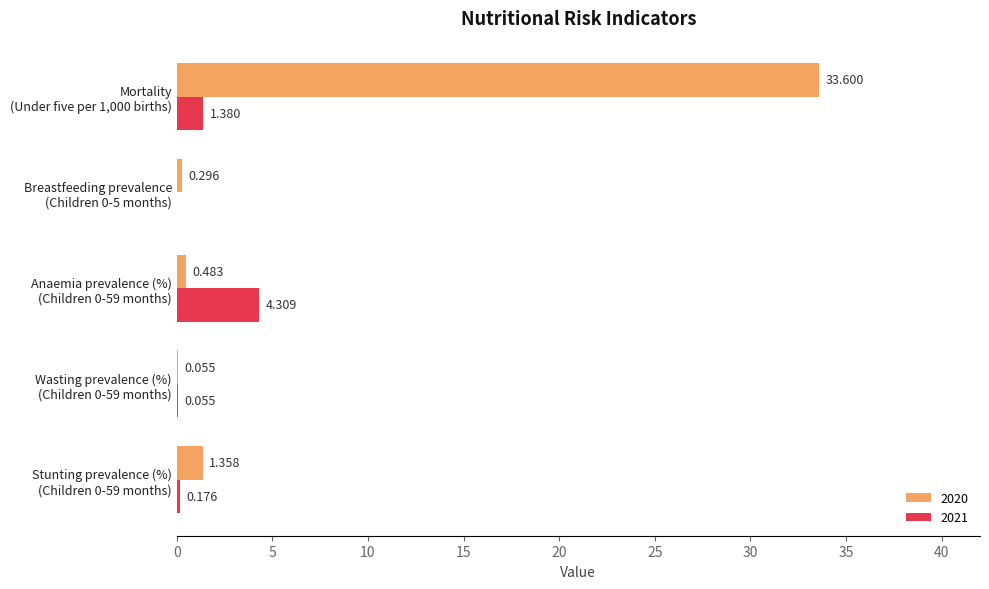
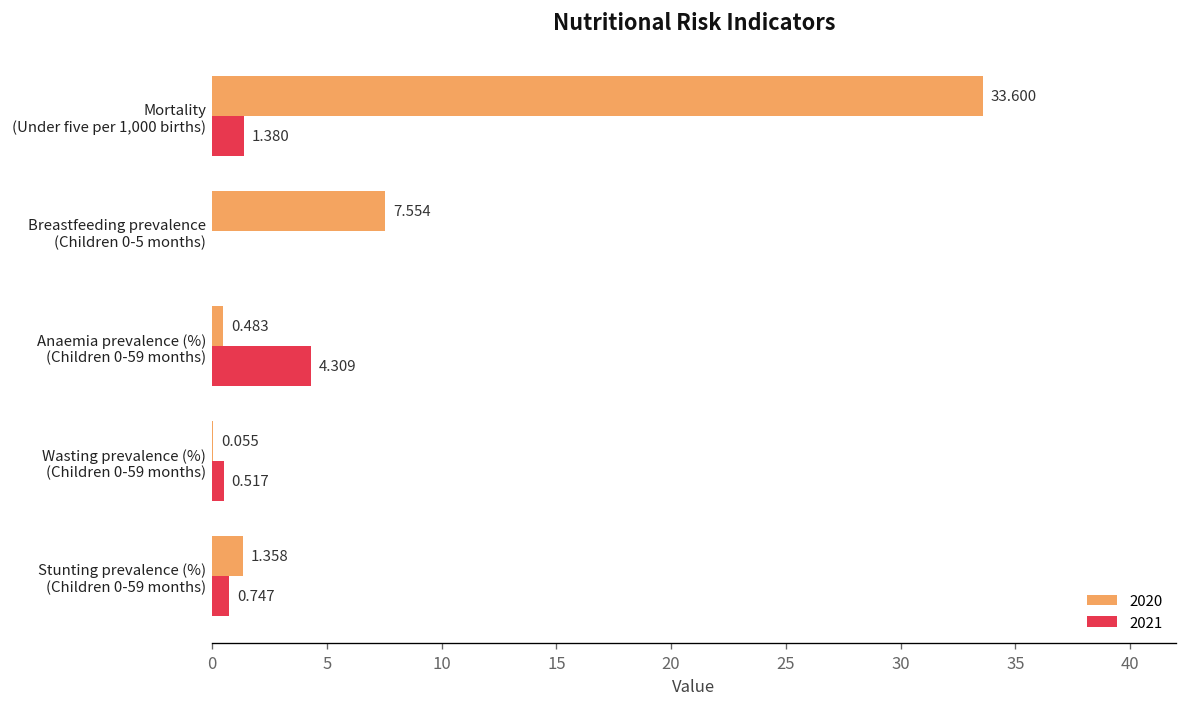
  {
    "2020": {
      "Mortality (Under five per 1,000 births)": 33.600,
-     "Breastfeeding prevalence (Children 0-5 months)": 0.296,
+     "Breastfeeding prevalence (Children 0-5 months)": 7.554,
      "Anaemia prevalence (%) (Children 0-59 months)": 0.483,
      "Wasting prevalence (%) (Children 0-59 months)": 0.055,
      "Stunting prevalence (%) (Children 0-59 months)": 1.358
    },
    "2021": {
      "Mortality (Under five per 1,000 births)": 1.380,
      "Anaemia prevalence (%) (Children 0-59 months)": 4.309,
-     "Wasting prevalence (%) (Children 0-59 months)": 0.055,
-     "Stunting prevalence (%) (Children 0-59 months)": 0.176
+     "Wasting prevalence (%) (Children 0-59 months)": 0.517,
+     "Stunting prevalence (%) (Children 0-59 months)": 0.747
    }
  }
